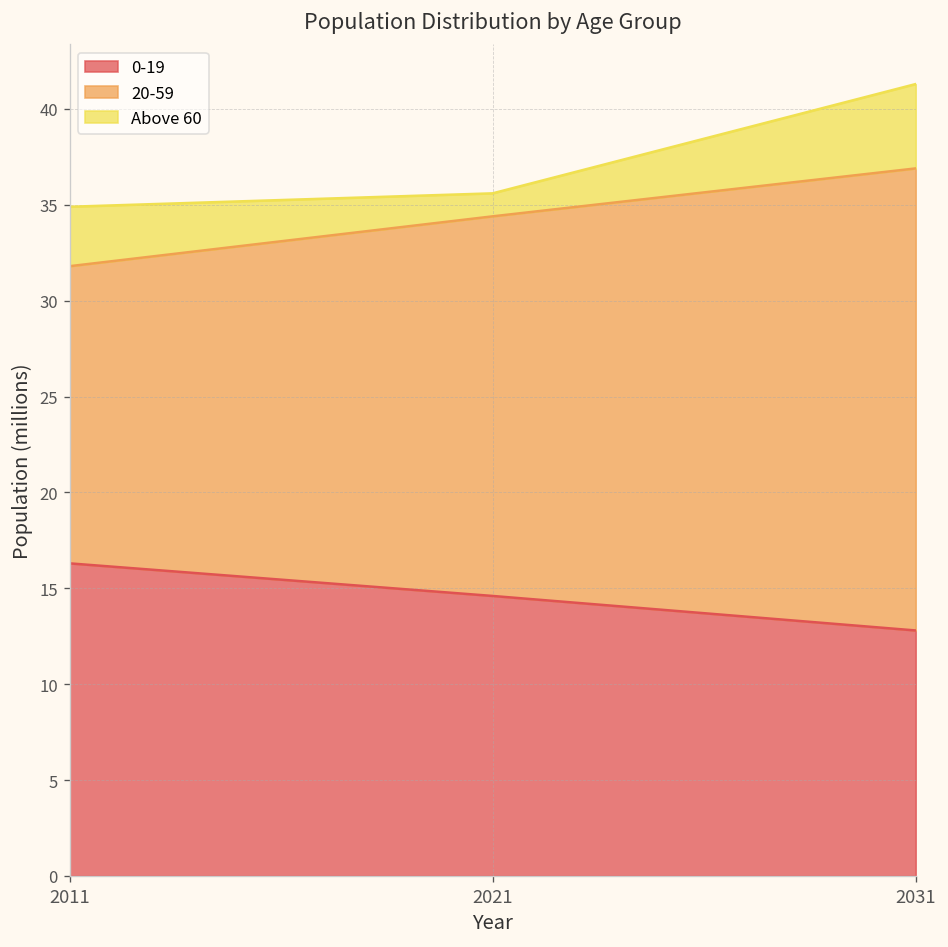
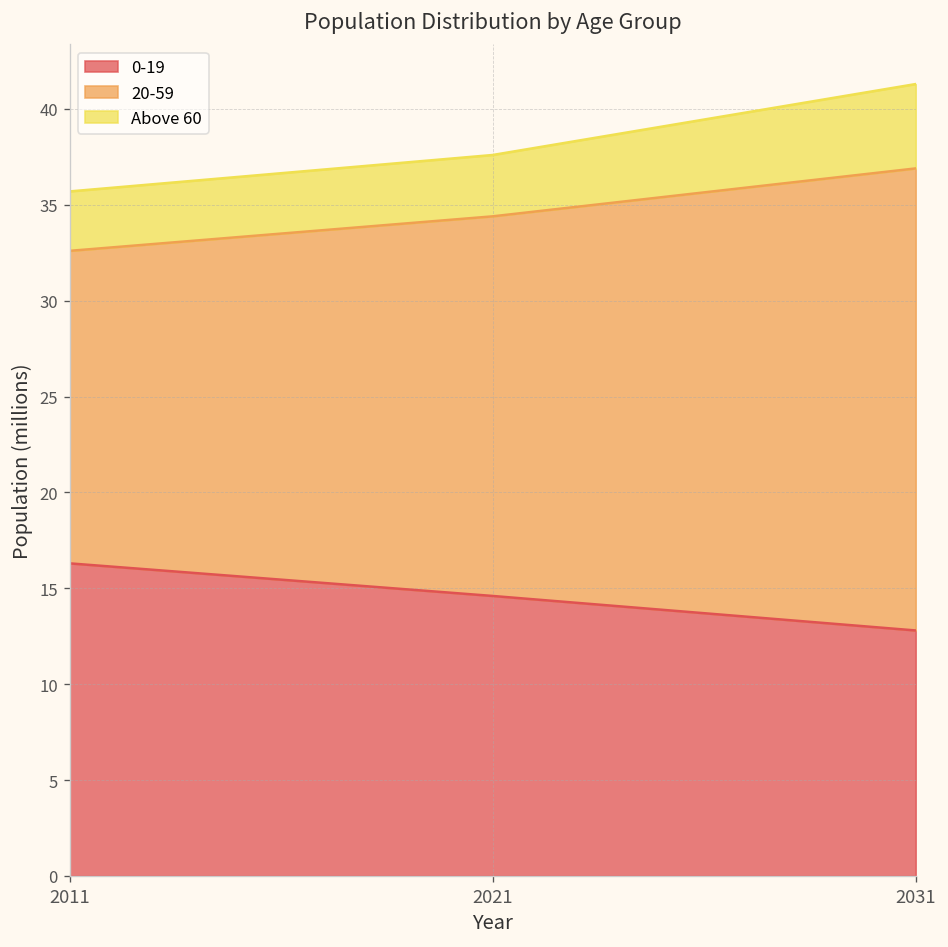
  {
    "0-19": {
      "2011": 16.3,
      "2021": 14.6,
      "2031": 12.8
    },
    "20-59": {
-     "2011": 15.5,
+     "2011": 16.3,
      "2021": 19.8,
      "2031": 24.1
    },
    "Above 60": {
      "2011": 3.1,
-     "2021": 1.2,
+     "2021": 3.2,
      "2031": 4.4
    }
  }
